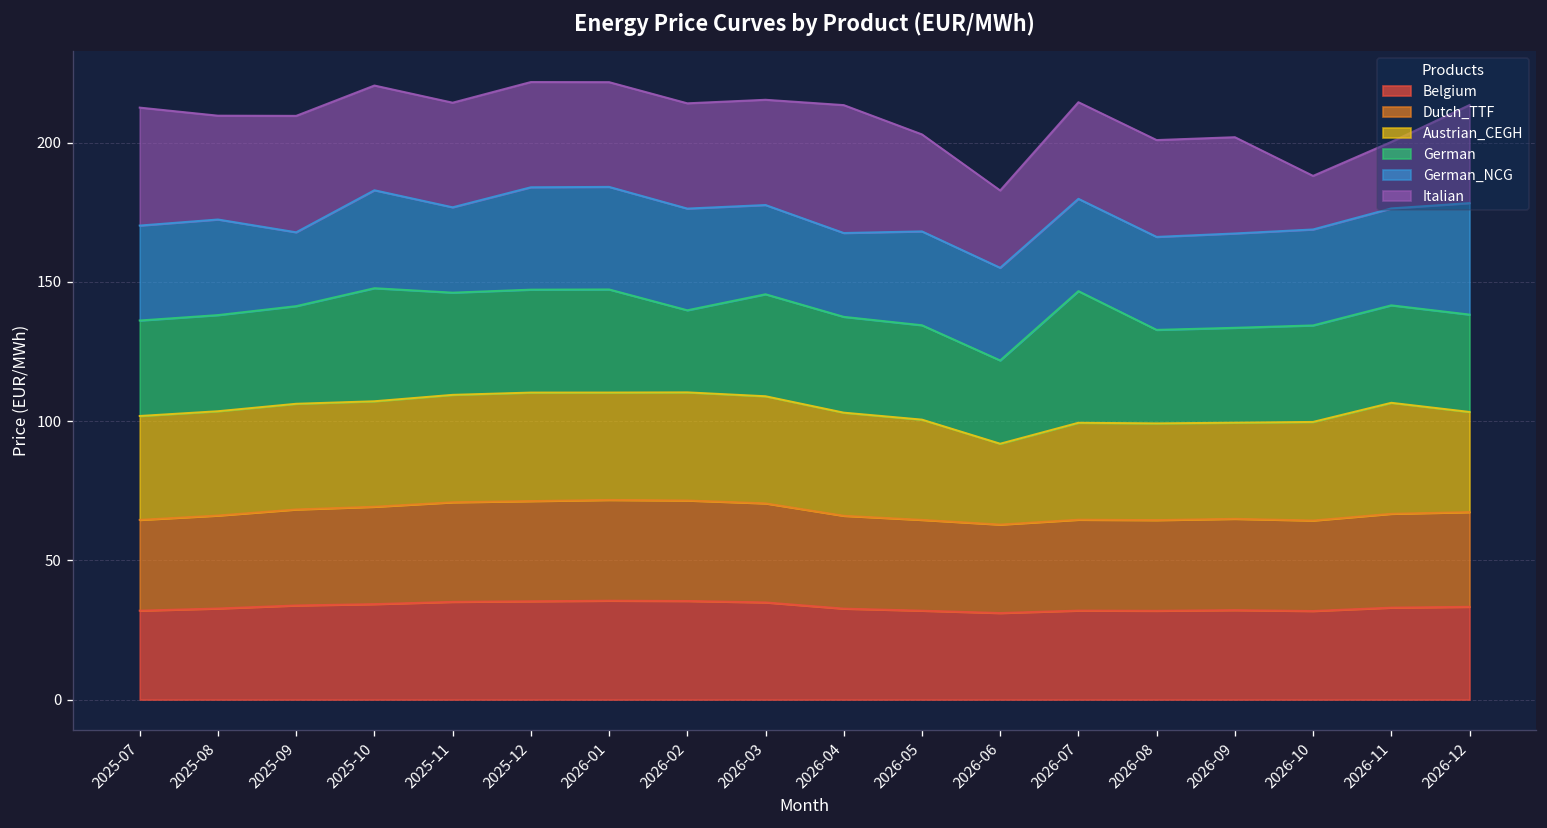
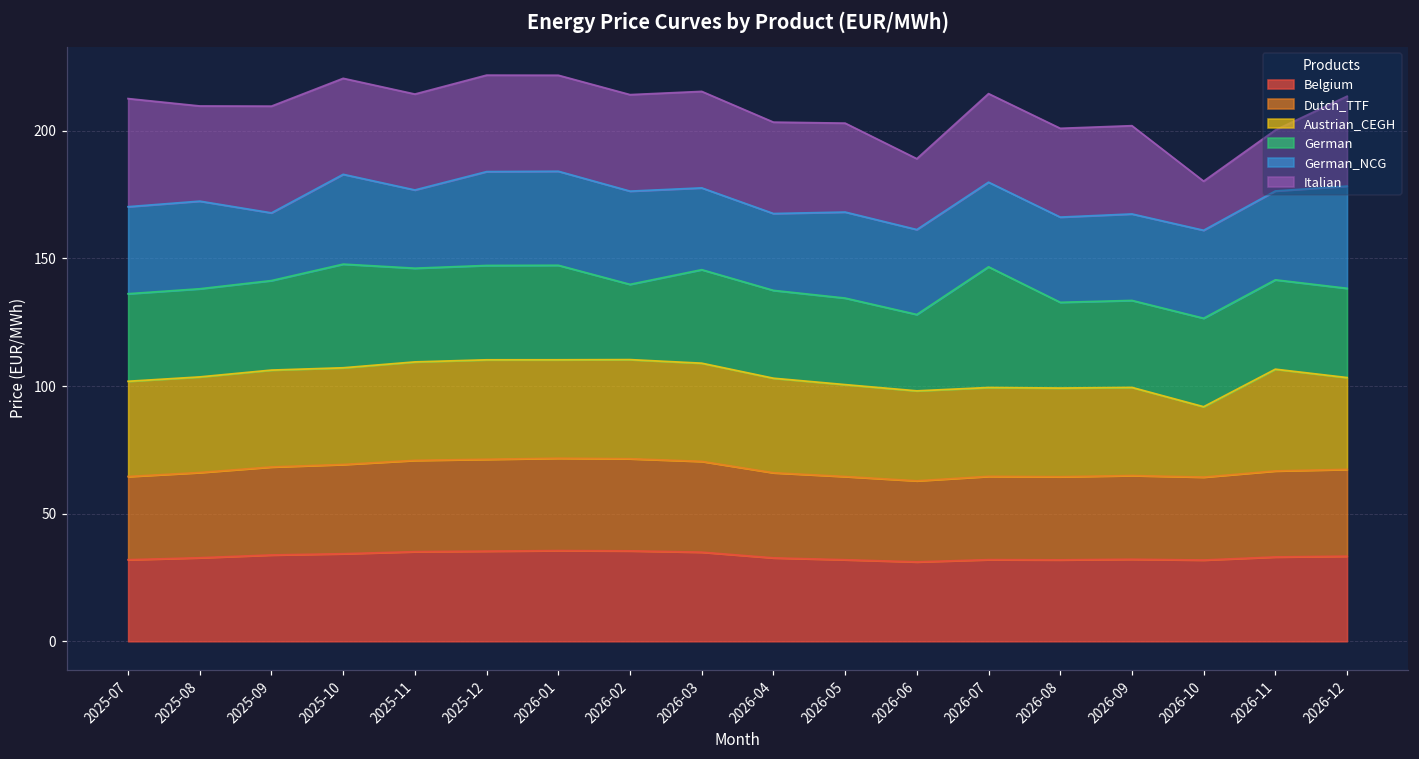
  {
    "Austrian_CEGH": {
      "2025-07": 37,
      "2025-08": 37,
      "2025-09": 38,
      "2025-10": 38,
      "2025-11": 39,
      "2025-12": 39,
      "2026-01": 39,
      "2026-02": 39,
      "2026-03": 38,
      "2026-04": 37,
      "2026-05": 36,
-     "2026-06": 29,
+     "2026-06": 35,
      "2026-07": 35,
      "2026-08": 35,
      "2026-09": 35,
-     "2026-10": 35,
+     "2026-10": 28,
      "2026-11": 40,
      "2026-12": 36
    },
    "German": {
      "2025-07": 34,
      "2025-08": 35,
      "2025-09": 35,
      "2025-10": 41,
      "2025-11": 37,
      "2025-12": 37,
      "2026-01": 37,
      "2026-02": 29,
      "2026-03": 37,
      "2026-04": 34,
      "2026-05": 34,
      "2026-06": 30,
      "2026-07": 47,
      "2026-08": 34,
      "2026-09": 34,
      "2026-10": 35,
      "2026-11": 35,
      "2026-12": 35
    },
    "German_NCG": {
      "2025-07": 34,
      "2025-08": 34,
      "2025-09": 27,
      "2025-10": 35,
      "2025-11": 31,
      "2025-12": 37,
      "2026-01": 37,
      "2026-02": 37,
      "2026-03": 32,
      "2026-04": 30,
      "2026-05": 34,
      "2026-06": 33,
      "2026-07": 33,
      "2026-08": 33,
      "2026-09": 34,
      "2026-10": 34
    },
    "Italian": {
      "2025-07": 42,
      "2025-08": 37,
      "2025-09": 42,
      "2025-10": 38,
      "2025-11": 38,
      "2025-12": 38,
      "2026-01": 38,
      "2026-02": 38,
      "2026-03": 38,
-     "2026-04": 46,
+     "2026-04": 36,
      "2026-05": 35,
      "2026-06": 28,
      "2026-07": 35,
      "2026-08": 35,
      "2026-09": 35,
      "2026-10": 19
    }
  }
